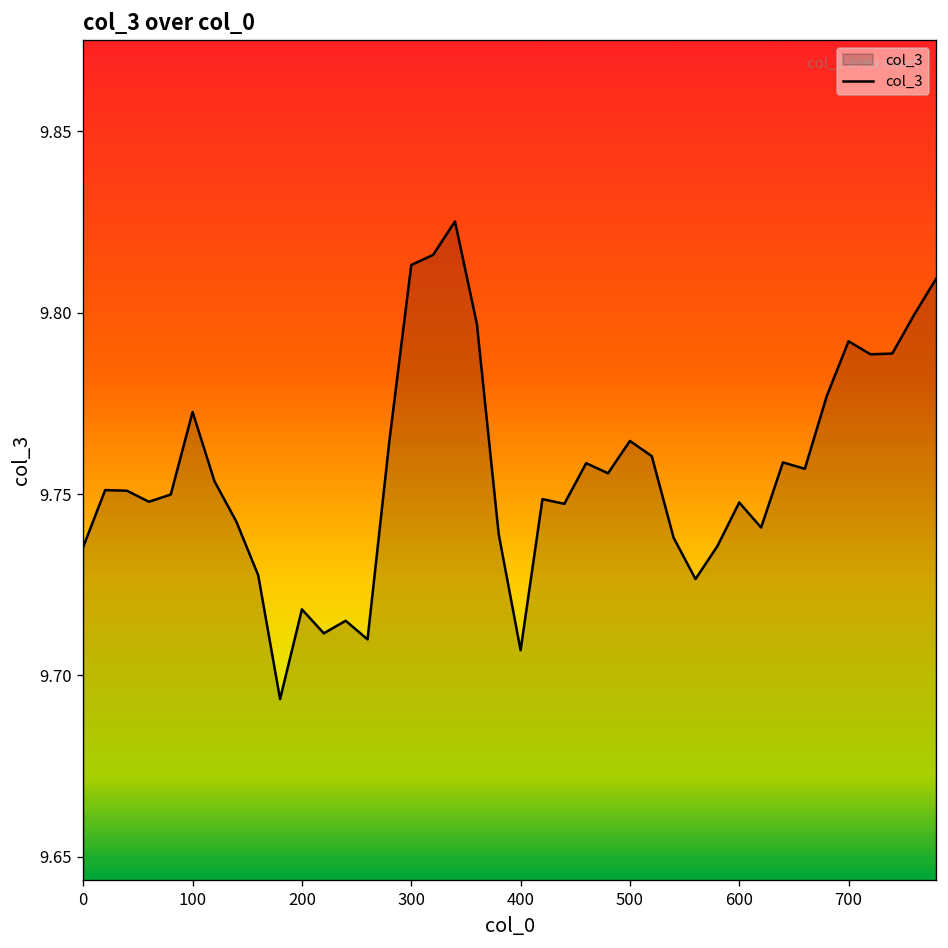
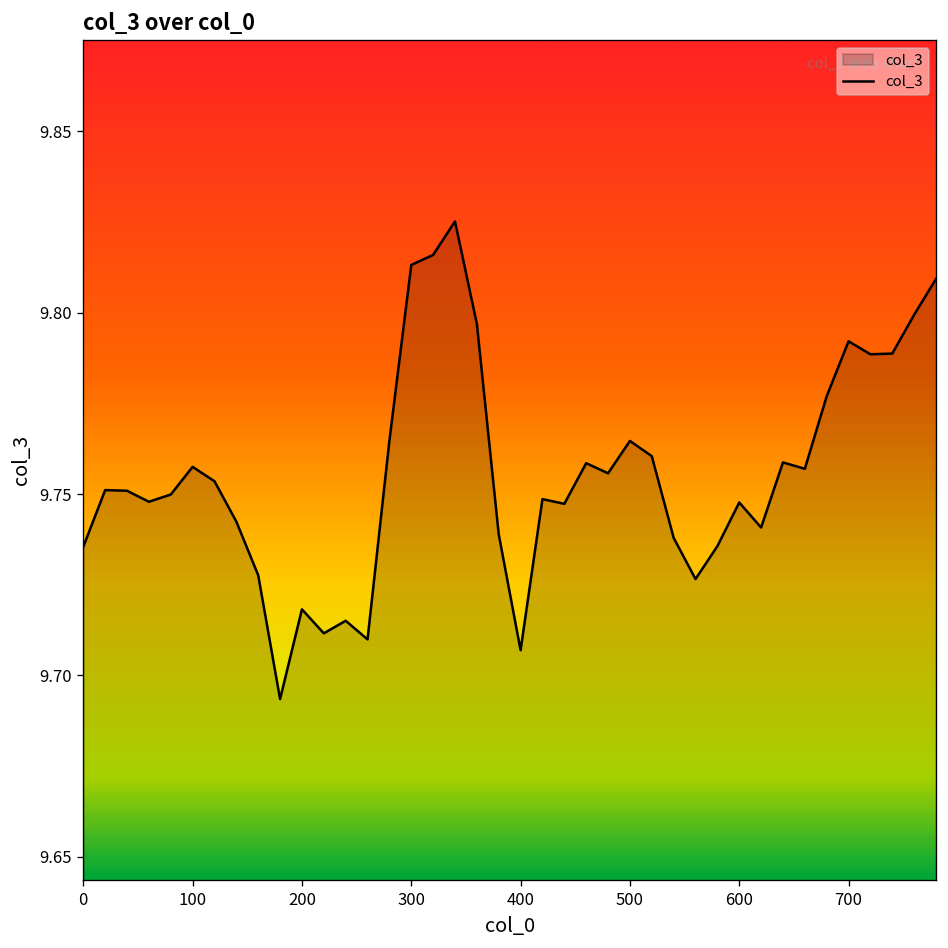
  {
    "0": 9.735,
-   "100": 9.773,
+   "100": 9.758,
    "200": 9.718,
    "300": 9.813,
    "400": 9.707,
    "500": 9.765,
    "600": 9.748,
    "700": 9.792
  }
